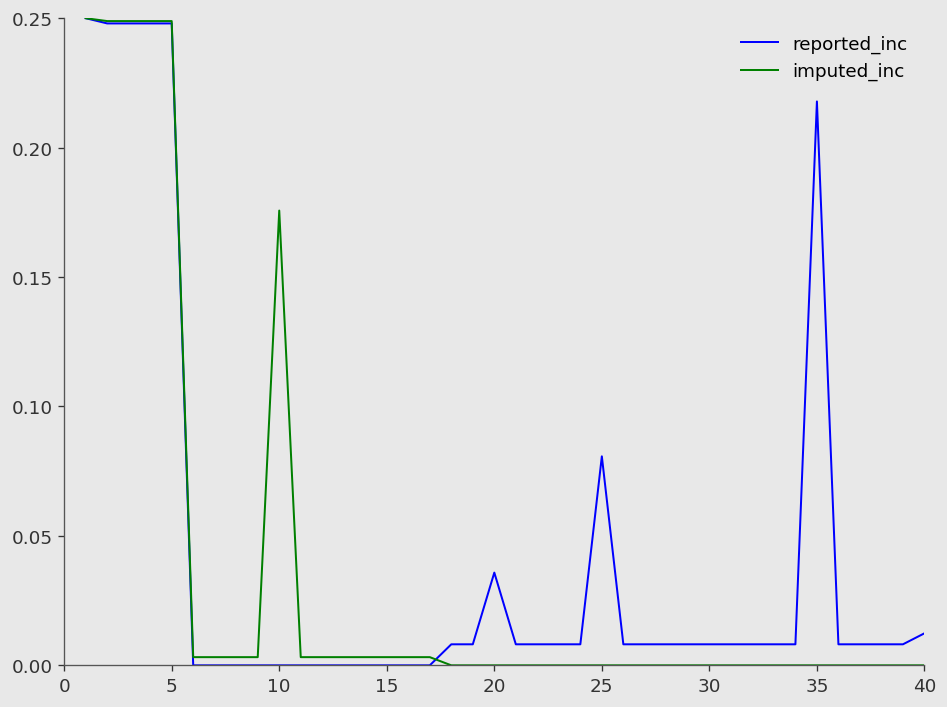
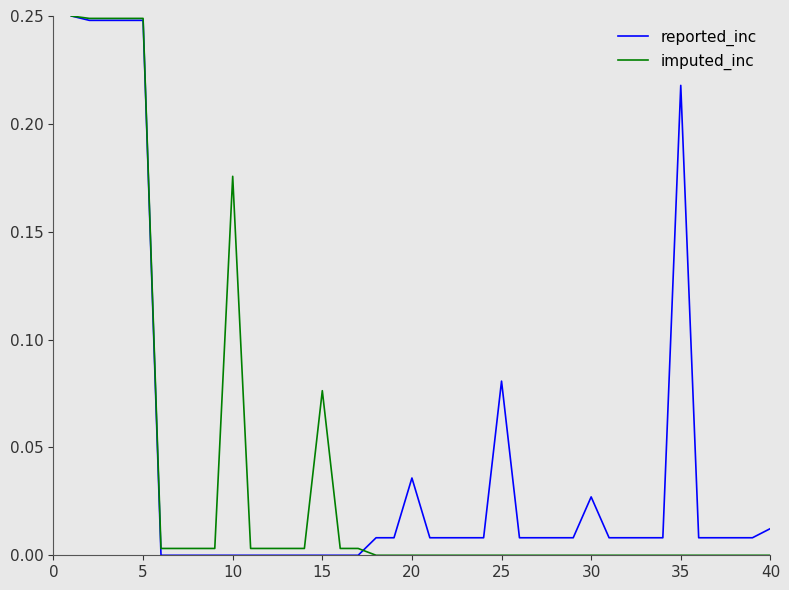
  {
    "reported_inc": {
      "10": 0.000,
      "15": 0.000,
      "20": 0.036,
      "25": 0.081,
-     "30": 0.008,
+     "30": 0.027,
      "35": 0.218,
      "40": 0.012
    },
    "imputed_inc": {
      "10": 0.176,
-     "15": 0.003,
+     "15": 0.076,
      "20": 0.000,
      "25": 0.000,
      "30": 0.000,
      "35": 0.000,
      "40": 0.000
    }
  }
